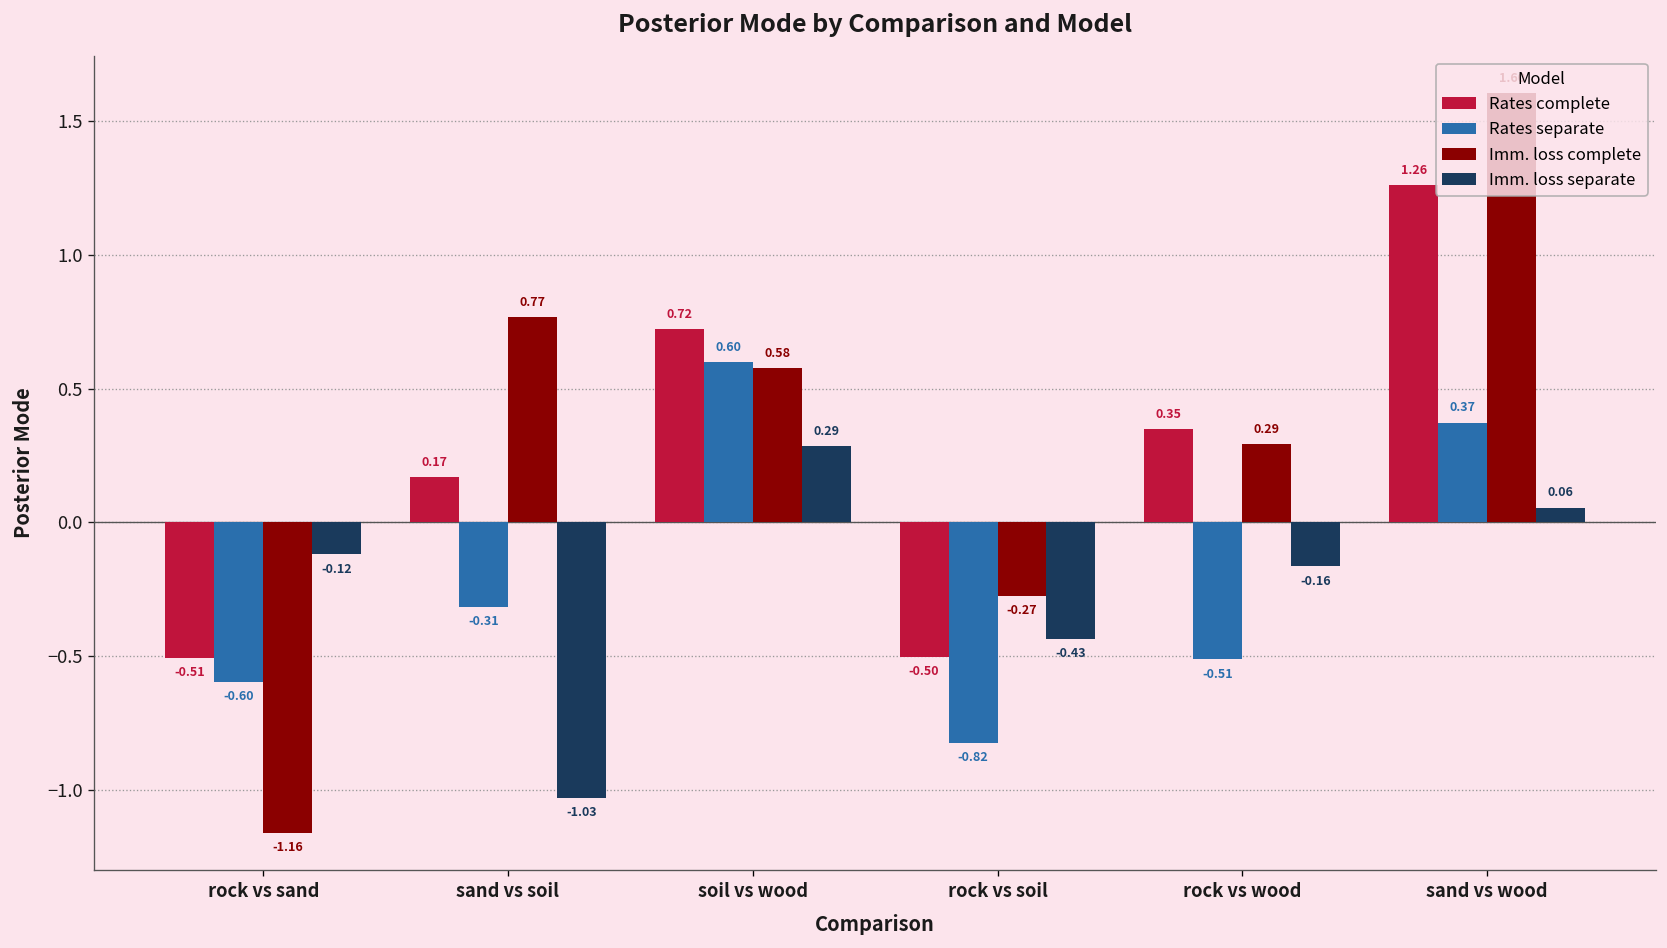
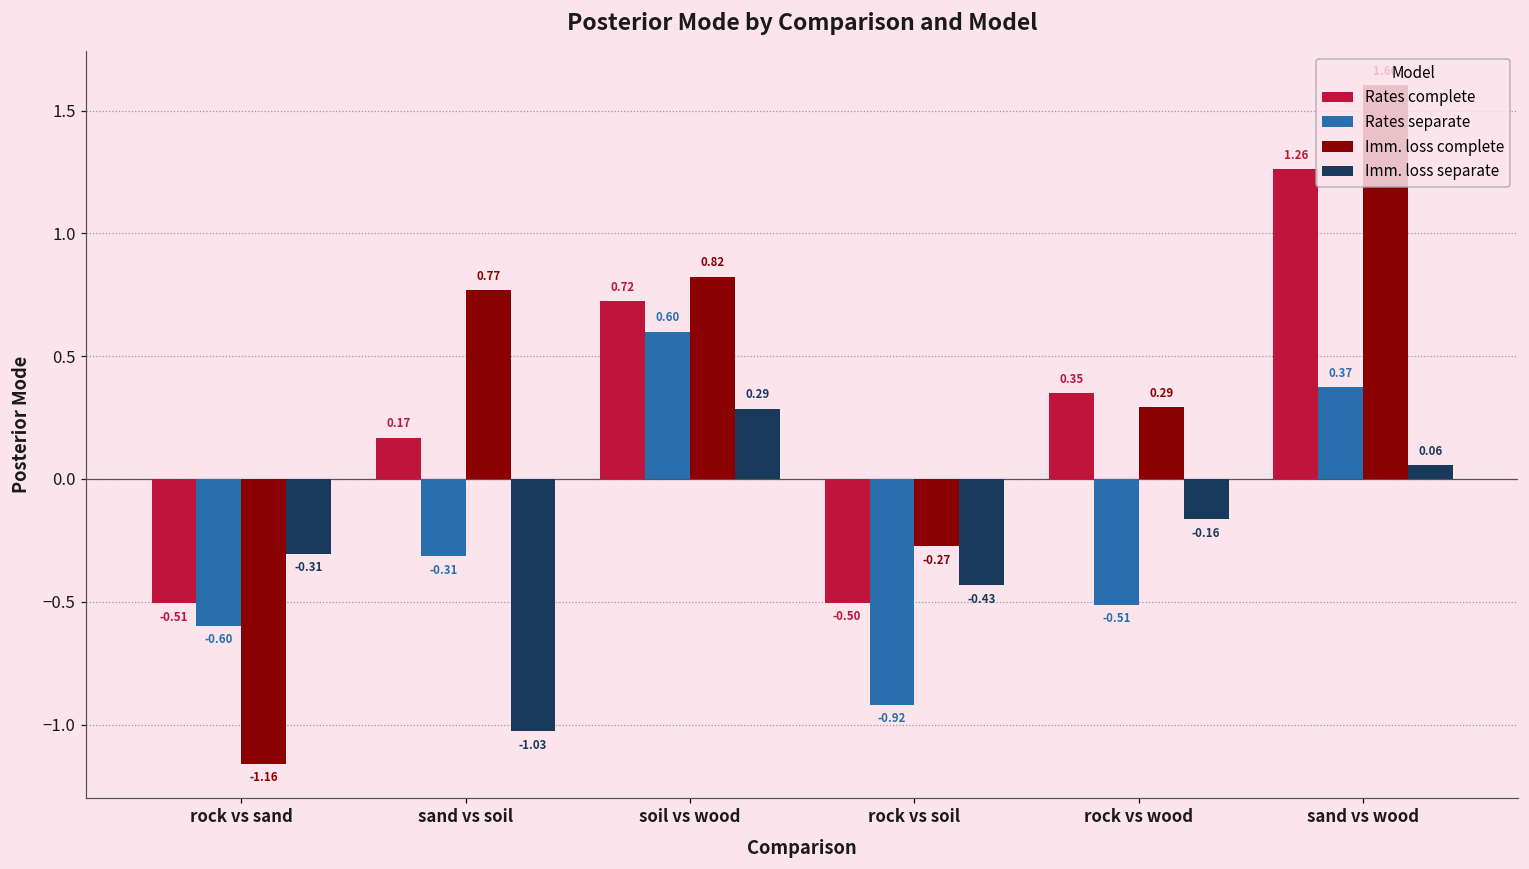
  {
    "Rates complete": {
      "rock vs sand": -0.51,
      "sand vs soil": 0.17,
      "soil vs wood": 0.72,
      "rock vs soil": -0.50,
      "rock vs wood": 0.35,
      "sand vs wood": 1.26
    },
    "Rates separate": {
      "rock vs sand": -0.60,
      "sand vs soil": -0.31,
      "soil vs wood": 0.60,
-     "rock vs soil": -0.82,
+     "rock vs soil": -0.92,
      "rock vs wood": -0.51,
      "sand vs wood": 0.37
    },
    "Imm. loss complete": {
      "rock vs sand": -1.16,
      "sand vs soil": 0.77,
-     "soil vs wood": 0.58,
+     "soil vs wood": 0.82,
      "rock vs soil": -0.27,
      "rock vs wood": 0.29
    },
    "Imm. loss separate": {
-     "rock vs sand": -0.12,
+     "rock vs sand": -0.31,
      "sand vs soil": -1.03,
      "soil vs wood": 0.29,
      "rock vs soil": -0.43,
      "rock vs wood": -0.16,
      "sand vs wood": 0.06
    }
  }
